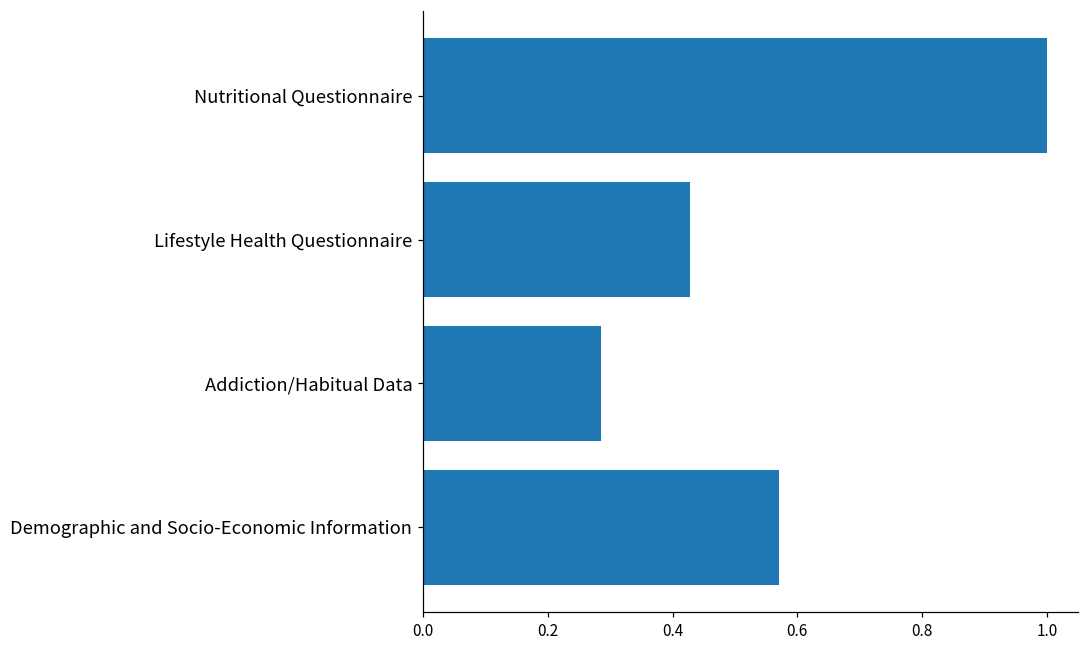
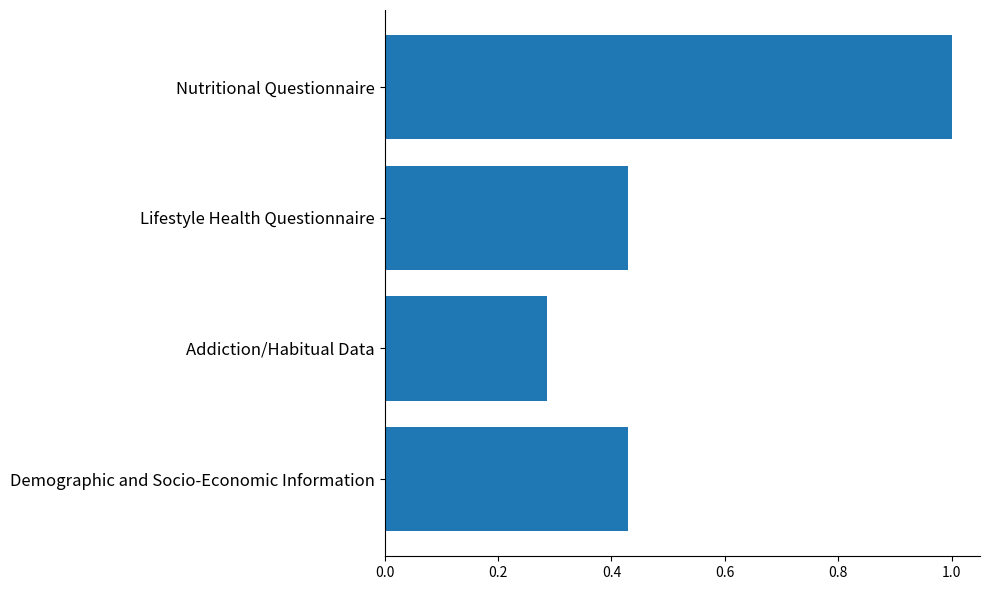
  {
    "Nutritional Questionnaire": 1.00,
    "Lifestyle Health Questionnaire": 0.43,
    "Addiction/Habitual Data": 0.29,
-   "Demographic and Socio-Economic Information": 0.57
+   "Demographic and Socio-Economic Information": 0.43
  }
